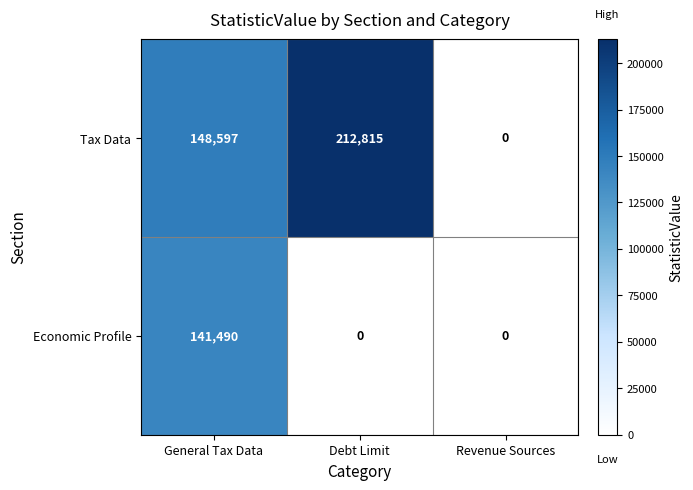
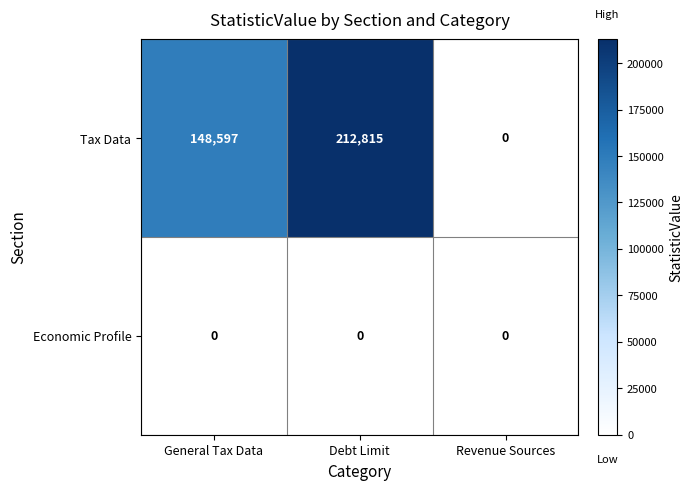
  {
    "Tax Data": {
      "General Tax Data": "148,597",
      "Debt Limit": "212,815",
      "Revenue Sources": "0"
    },
    "Economic Profile": {
-     "General Tax Data": "141,490",
+     "General Tax Data": "0",
      "Debt Limit": "0",
      "Revenue Sources": "0"
    }
  }
